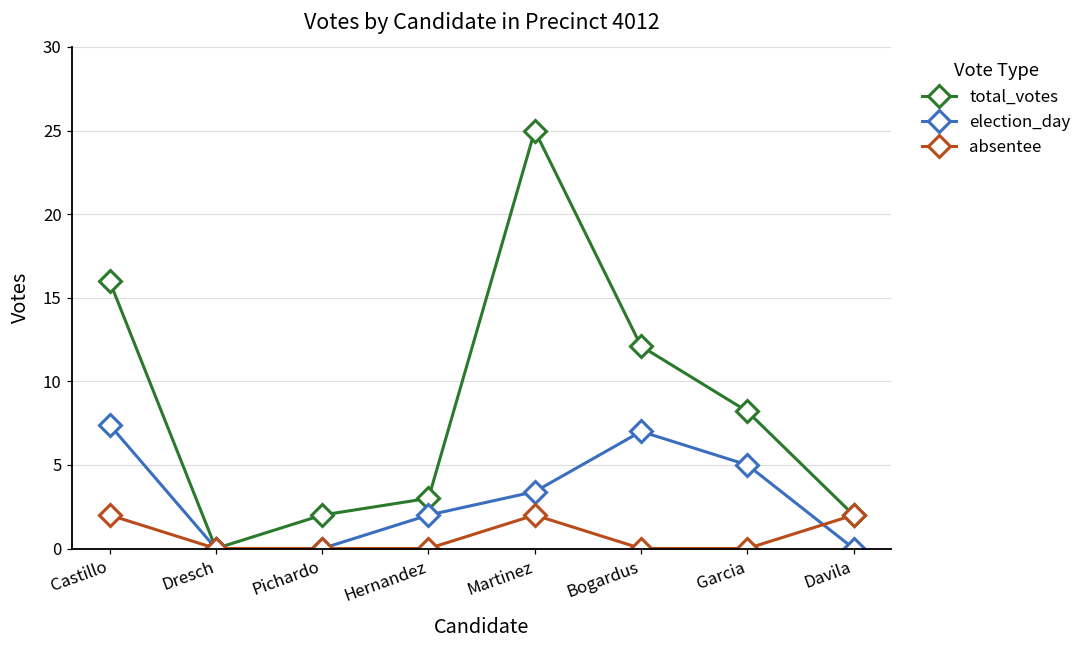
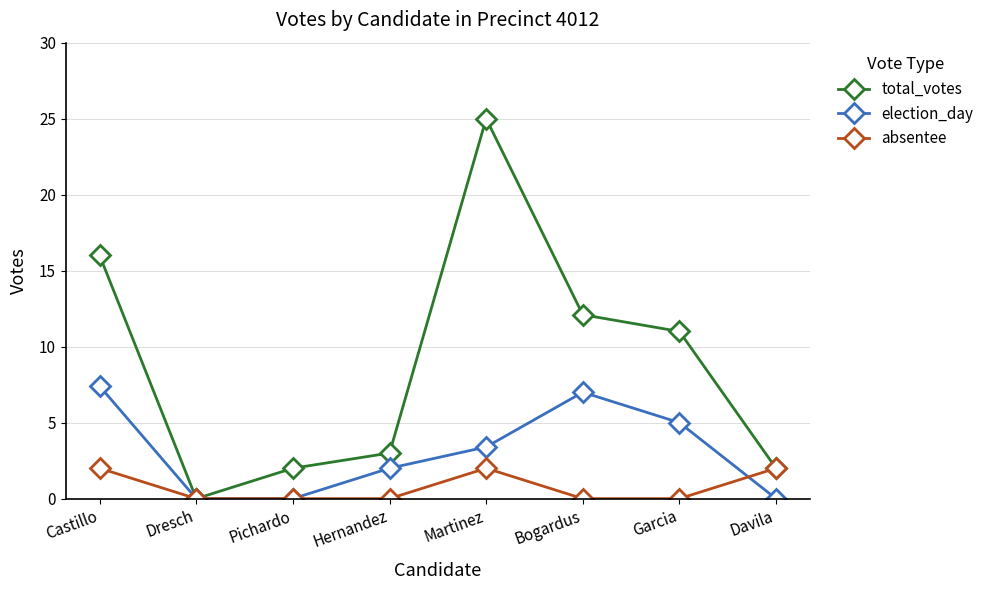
  {
    "total_votes": {
      "Castillo": 16.0,
      "Pichardo": 2.0,
      "Hernandez": 3.0,
      "Martinez": 25.0,
      "Bogardus": 12.1,
-     "Garcia": 8.2
+     "Garcia": 11.0
    },
    "election_day": {
      "Castillo": 7.4,
      "Hernandez": 2.0,
      "Martinez": 3.4,
      "Bogardus": 7.0,
      "Garcia": 5.0,
      "Davila": 0.0
    },
    "absentee": {
      "Castillo": 2.0,
      "Hernandez": 0.0,
      "Martinez": 2.0,
      "Bogardus": 0.0,
      "Garcia": 0.0
    }
  }
